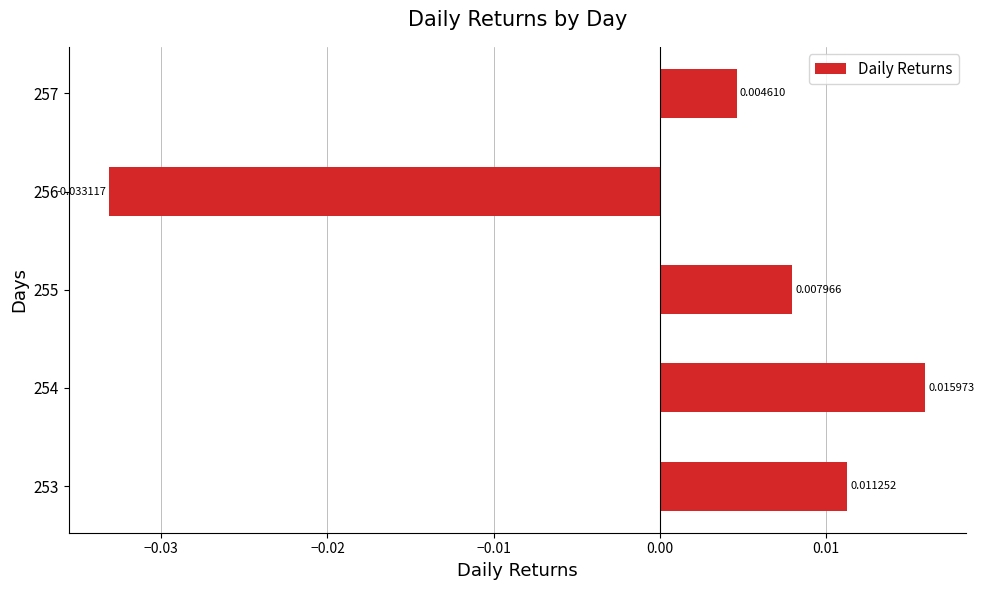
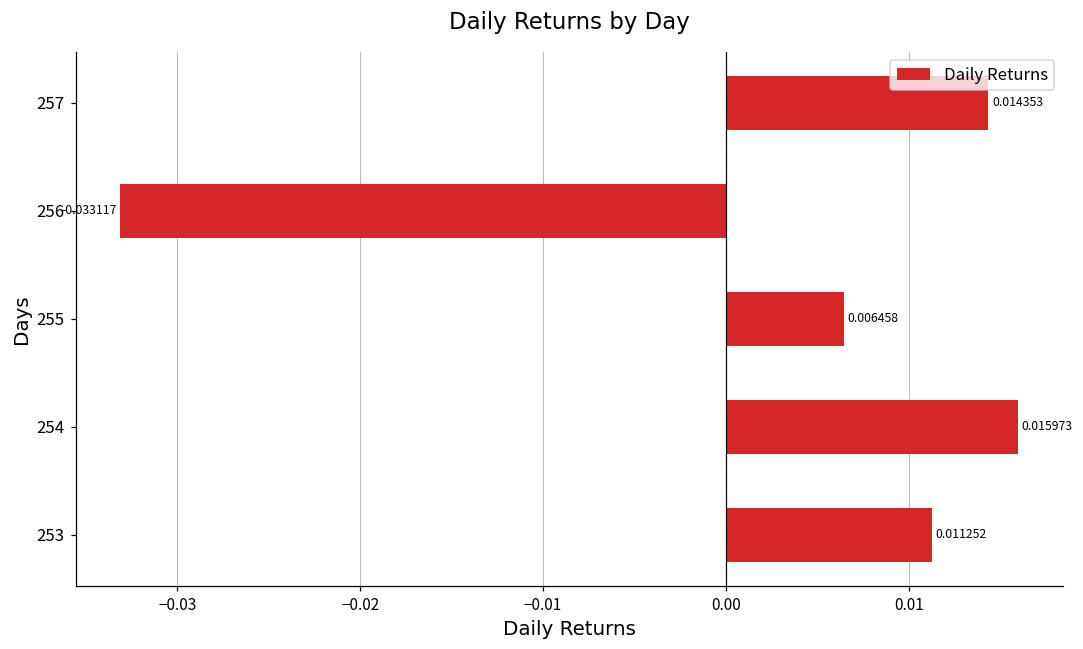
  {
-   "257": 0.004610,
+   "257": 0.014353,
    "256": -0.033117,
-   "255": 0.007966,
+   "255": 0.006458,
    "254": 0.015973,
    "253": 0.011252
  }
